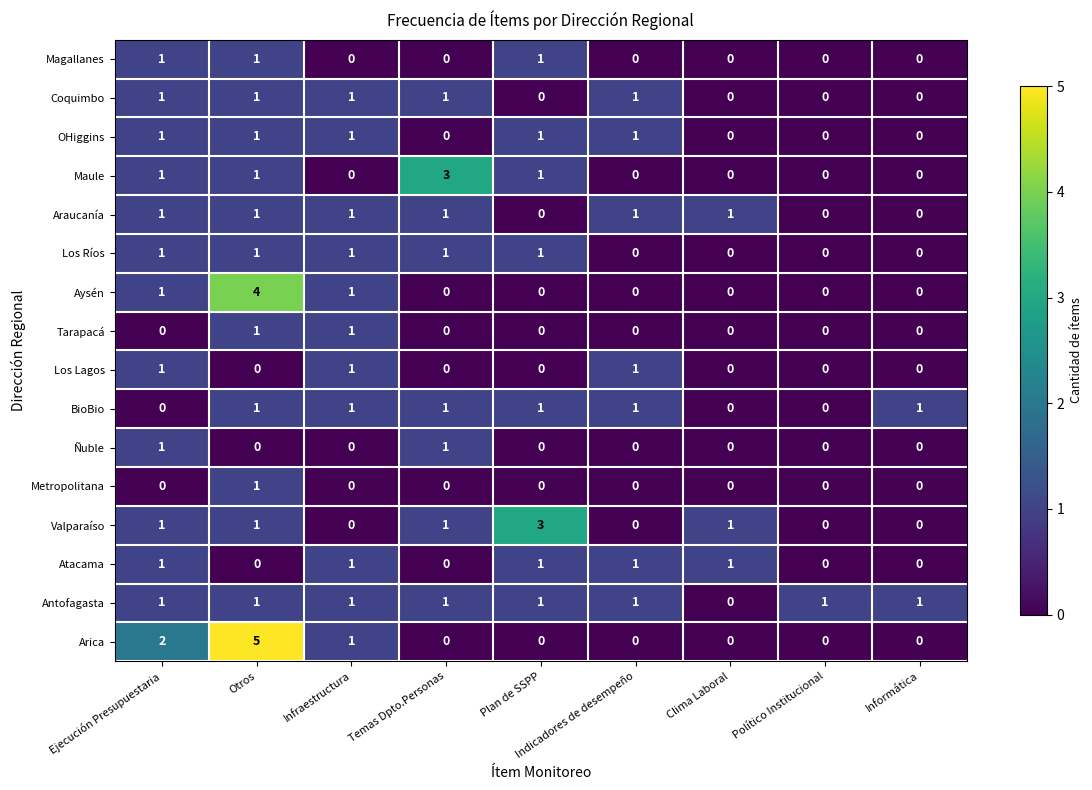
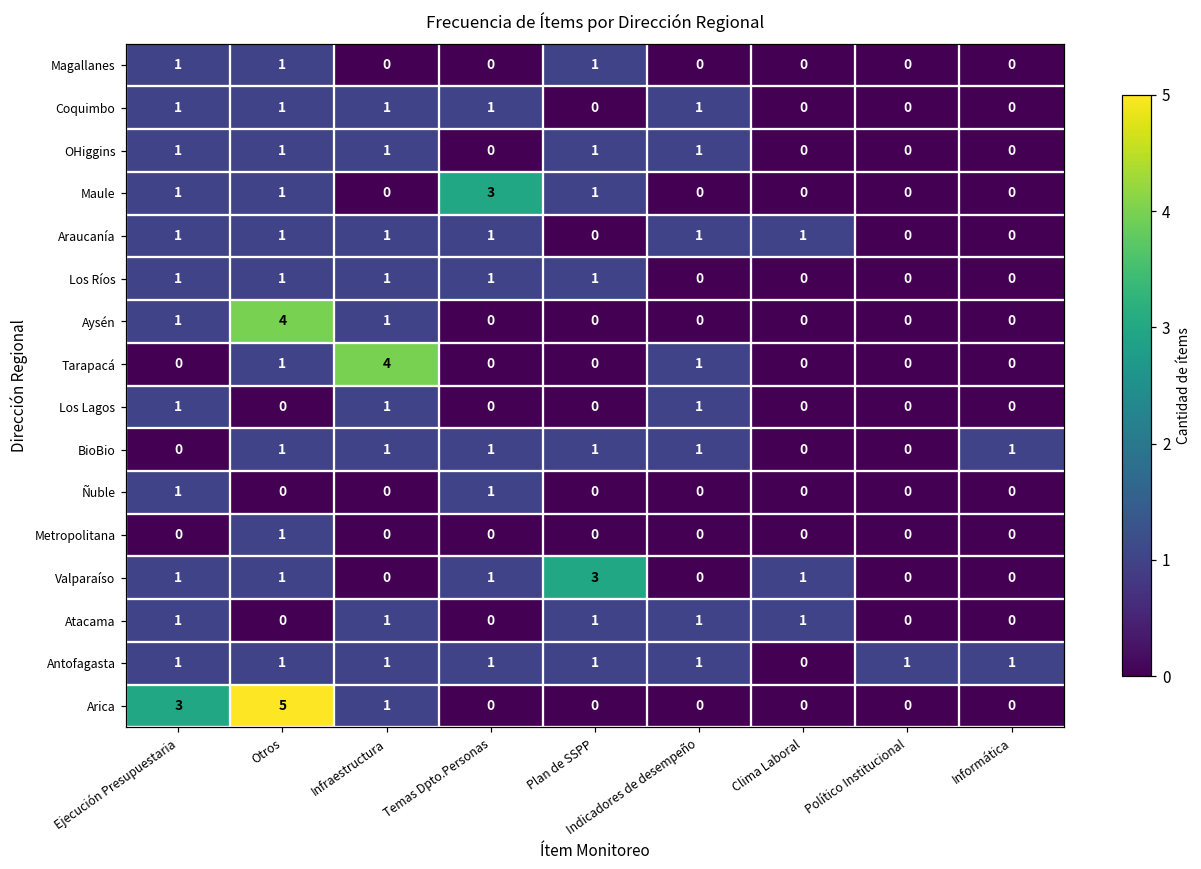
  {
    "Magallanes": {
      "Ejecución Presupuestaria": 1,
      "Otros": 1,
      "Infraestructura": 0,
      "Temas Dpto.Personas": 0,
      "Plan de SSPP": 1,
      "Indicadores de desempeño": 0,
      "Clima Laboral": 0,
      "Político Institucional": 0,
      "Informática": 0
    },
    "Coquimbo": {
      "Ejecución Presupuestaria": 1,
      "Otros": 1,
      "Infraestructura": 1,
      "Temas Dpto.Personas": 1,
      "Plan de SSPP": 0,
      "Indicadores de desempeño": 1,
      "Clima Laboral": 0,
      "Político Institucional": 0,
      "Informática": 0
    },
    "OHiggins": {
      "Ejecución Presupuestaria": 1,
      "Otros": 1,
      "Infraestructura": 1,
      "Temas Dpto.Personas": 0,
      "Plan de SSPP": 1,
      "Indicadores de desempeño": 1,
      "Clima Laboral": 0,
      "Político Institucional": 0,
      "Informática": 0
    },
    "Maule": {
      "Ejecución Presupuestaria": 1,
      "Otros": 1,
      "Infraestructura": 0,
      "Temas Dpto.Personas": 3,
      "Plan de SSPP": 1,
      "Indicadores de desempeño": 0,
      "Clima Laboral": 0,
      "Político Institucional": 0,
      "Informática": 0
    },
    "Araucanía": {
      "Ejecución Presupuestaria": 1,
      "Otros": 1,
      "Infraestructura": 1,
      "Temas Dpto.Personas": 1,
      "Plan de SSPP": 0,
      "Indicadores de desempeño": 1,
      "Clima Laboral": 1,
      "Político Institucional": 0,
      "Informática": 0
    },
    "Los Ríos": {
      "Ejecución Presupuestaria": 1,
      "Otros": 1,
      "Infraestructura": 1,
      "Temas Dpto.Personas": 1,
      "Plan de SSPP": 1,
      "Indicadores de desempeño": 0,
      "Clima Laboral": 0,
      "Político Institucional": 0,
      "Informática": 0
    },
    "Aysén": {
      "Ejecución Presupuestaria": 1,
      "Otros": 4,
      "Infraestructura": 1,
      "Temas Dpto.Personas": 0,
      "Plan de SSPP": 0,
      "Indicadores de desempeño": 0,
      "Clima Laboral": 0,
      "Político Institucional": 0,
      "Informática": 0
    },
    "Tarapacá": {
      "Ejecución Presupuestaria": 0,
      "Otros": 1,
-     "Infraestructura": 1,
+     "Infraestructura": 4,
      "Temas Dpto.Personas": 0,
      "Plan de SSPP": 0,
-     "Indicadores de desempeño": 0,
+     "Indicadores de desempeño": 1,
      "Clima Laboral": 0,
      "Político Institucional": 0,
      "Informática": 0
    },
    "Los Lagos": {
      "Ejecución Presupuestaria": 1,
      "Otros": 0,
      "Infraestructura": 1,
      "Temas Dpto.Personas": 0,
      "Plan de SSPP": 0,
      "Indicadores de desempeño": 1,
      "Clima Laboral": 0,
      "Político Institucional": 0,
      "Informática": 0
    },
    "BioBio": {
      "Ejecución Presupuestaria": 0,
      "Otros": 1,
      "Infraestructura": 1,
      "Temas Dpto.Personas": 1,
      "Plan de SSPP": 1,
      "Indicadores de desempeño": 1,
      "Clima Laboral": 0,
      "Político Institucional": 0,
      "Informática": 1
    },
    "Ñuble": {
      "Ejecución Presupuestaria": 1,
      "Otros": 0,
      "Infraestructura": 0,
      "Temas Dpto.Personas": 1,
      "Plan de SSPP": 0,
      "Indicadores de desempeño": 0,
      "Clima Laboral": 0,
      "Político Institucional": 0,
      "Informática": 0
    },
    "Metropolitana": {
      "Ejecución Presupuestaria": 0,
      "Otros": 1,
      "Infraestructura": 0,
      "Temas Dpto.Personas": 0,
      "Plan de SSPP": 0,
      "Indicadores de desempeño": 0,
      "Clima Laboral": 0,
      "Político Institucional": 0,
      "Informática": 0
    },
    "Valparaíso": {
      "Ejecución Presupuestaria": 1,
      "Otros": 1,
      "Infraestructura": 0,
      "Temas Dpto.Personas": 1,
      "Plan de SSPP": 3,
      "Indicadores de desempeño": 0,
      "Clima Laboral": 1,
      "Político Institucional": 0,
      "Informática": 0
    },
    "Atacama": {
      "Ejecución Presupuestaria": 1,
      "Otros": 0,
      "Infraestructura": 1,
      "Temas Dpto.Personas": 0,
      "Plan de SSPP": 1,
      "Indicadores de desempeño": 1,
      "Clima Laboral": 1,
      "Político Institucional": 0,
      "Informática": 0
    },
    "Antofagasta": {
      "Ejecución Presupuestaria": 1,
      "Otros": 1,
      "Infraestructura": 1,
      "Temas Dpto.Personas": 1,
      "Plan de SSPP": 1,
      "Indicadores de desempeño": 1,
      "Clima Laboral": 0,
      "Político Institucional": 1,
      "Informática": 1
    },
    "Arica": {
-     "Ejecución Presupuestaria": 2,
+     "Ejecución Presupuestaria": 3,
      "Otros": 5,
      "Infraestructura": 1,
      "Temas Dpto.Personas": 0,
      "Plan de SSPP": 0,
      "Indicadores de desempeño": 0,
      "Clima Laboral": 0,
      "Político Institucional": 0,
      "Informática": 0
    }
  }
